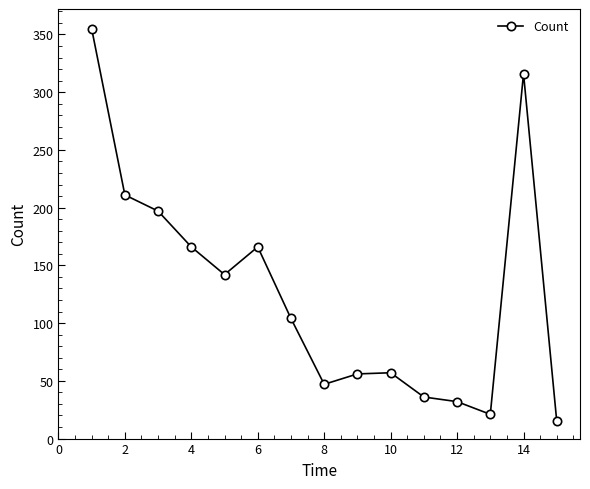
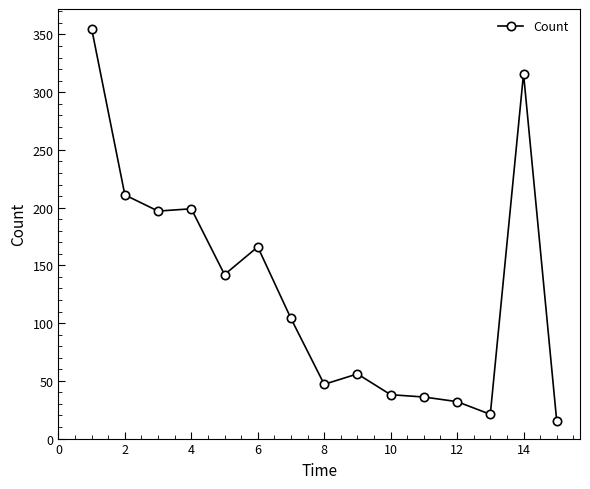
  {
    "2": 211,
-   "4": 166,
+   "4": 199,
    "6": 166,
    "8": 47,
-   "10": 57,
+   "10": 38,
    "12": 32,
    "14": 316
  }
